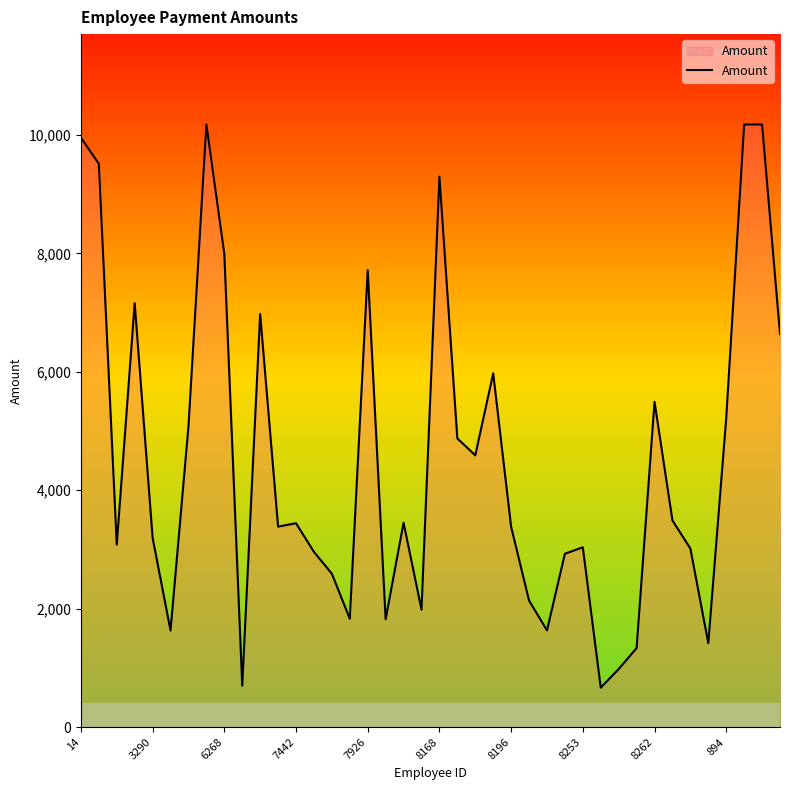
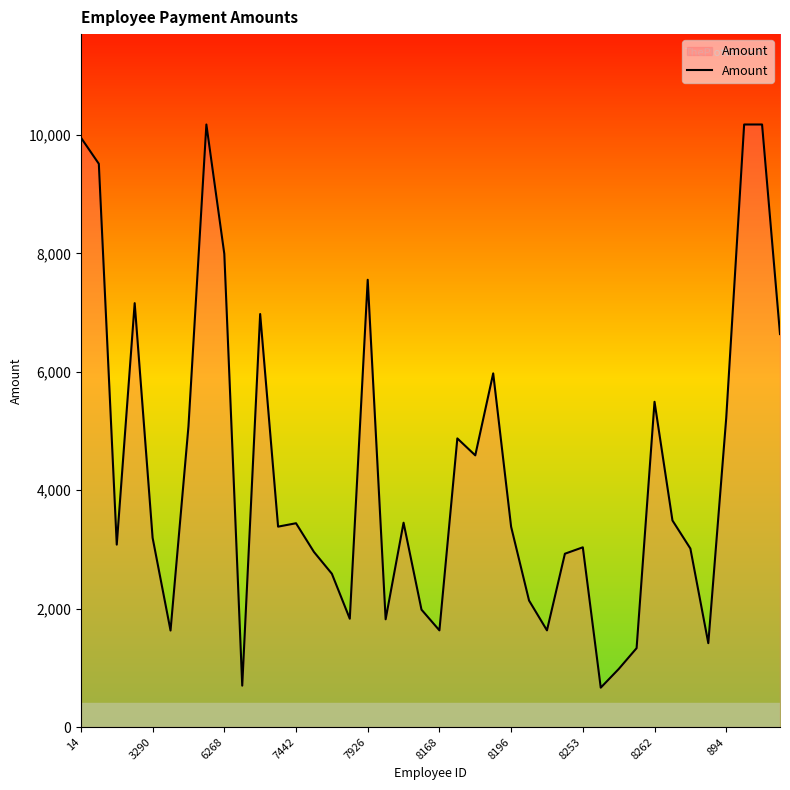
  {
    "14": "10,000",
    "3290": "3,200",
    "6268": "8,000",
    "7442": "3,400",
-   "7926": "7,700",
-   "8168": "9,300",
+   "7926": "7,600",
+   "8168": "1,600",
    "8196": "3,400",
    "8253": "3,000",
    "8262": "5,500",
    "894": "5,200"
  }
